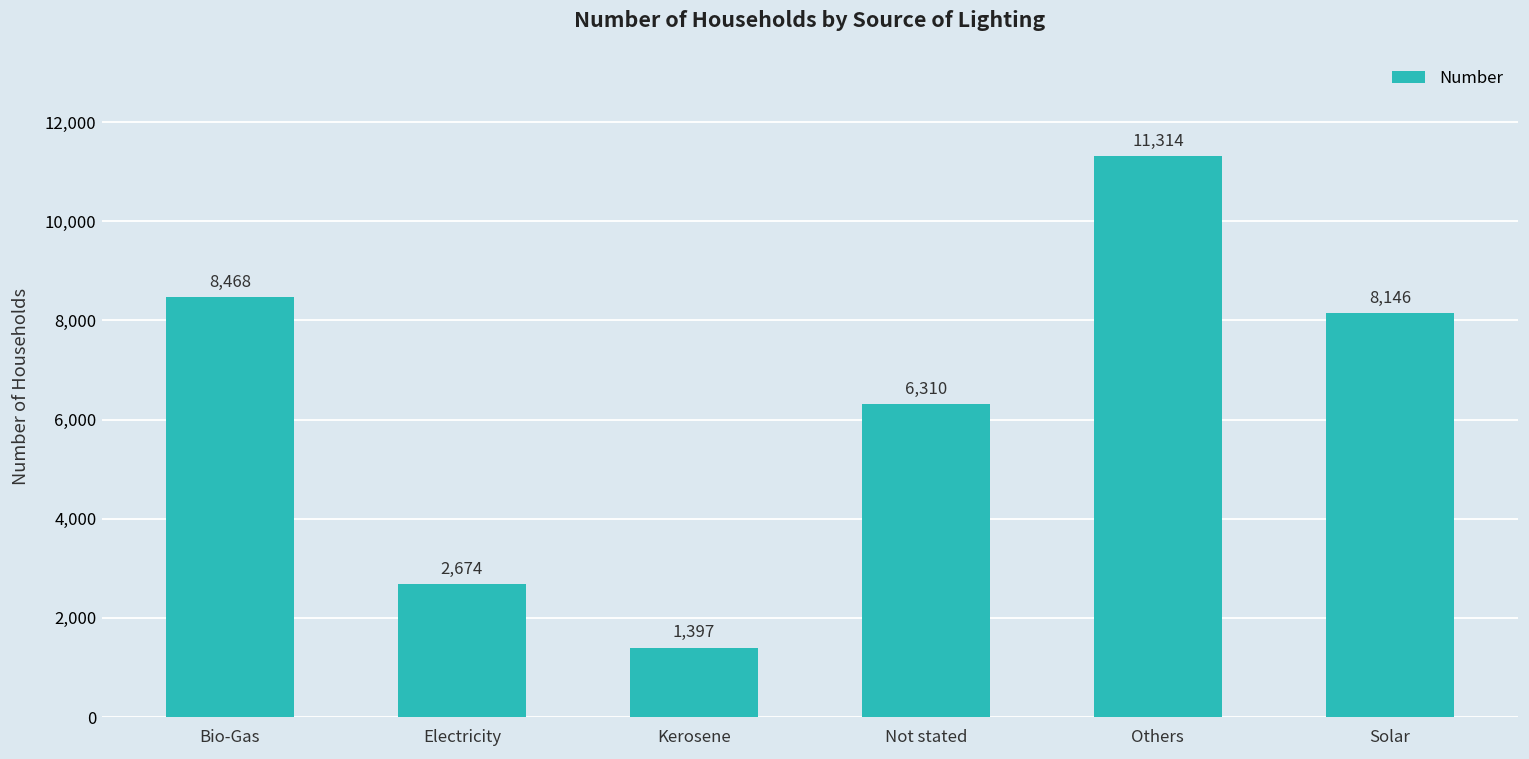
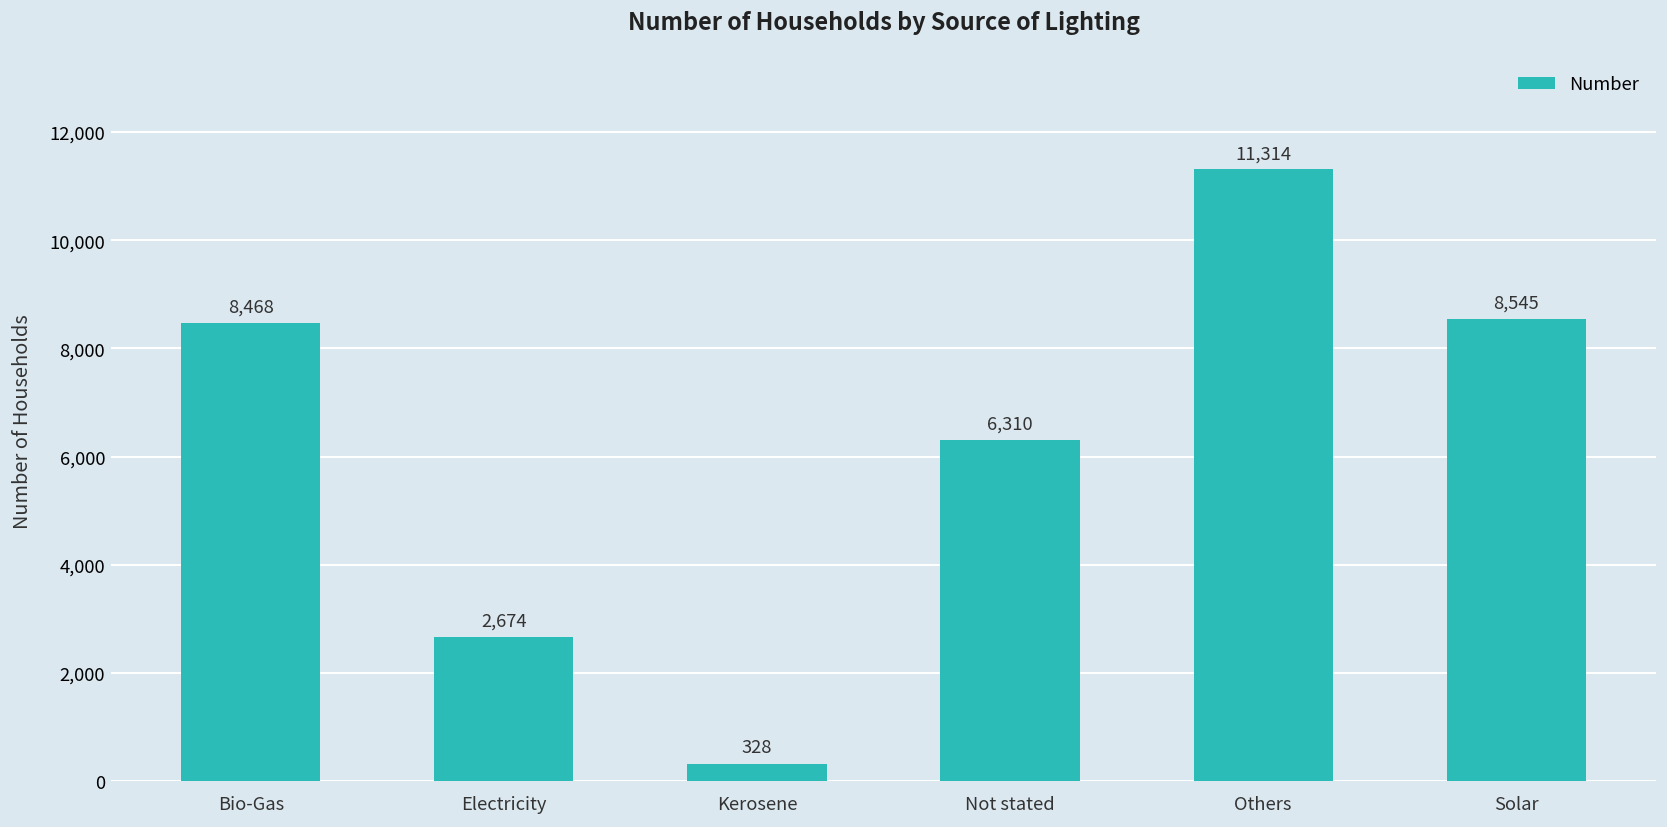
  {
    "Bio-Gas": "8,468",
    "Electricity": "2,674",
-   "Kerosene": "1,397",
+   "Kerosene": "328",
    "Not stated": "6,310",
    "Others": "11,314",
-   "Solar": "8,146"
+   "Solar": "8,545"
  }
